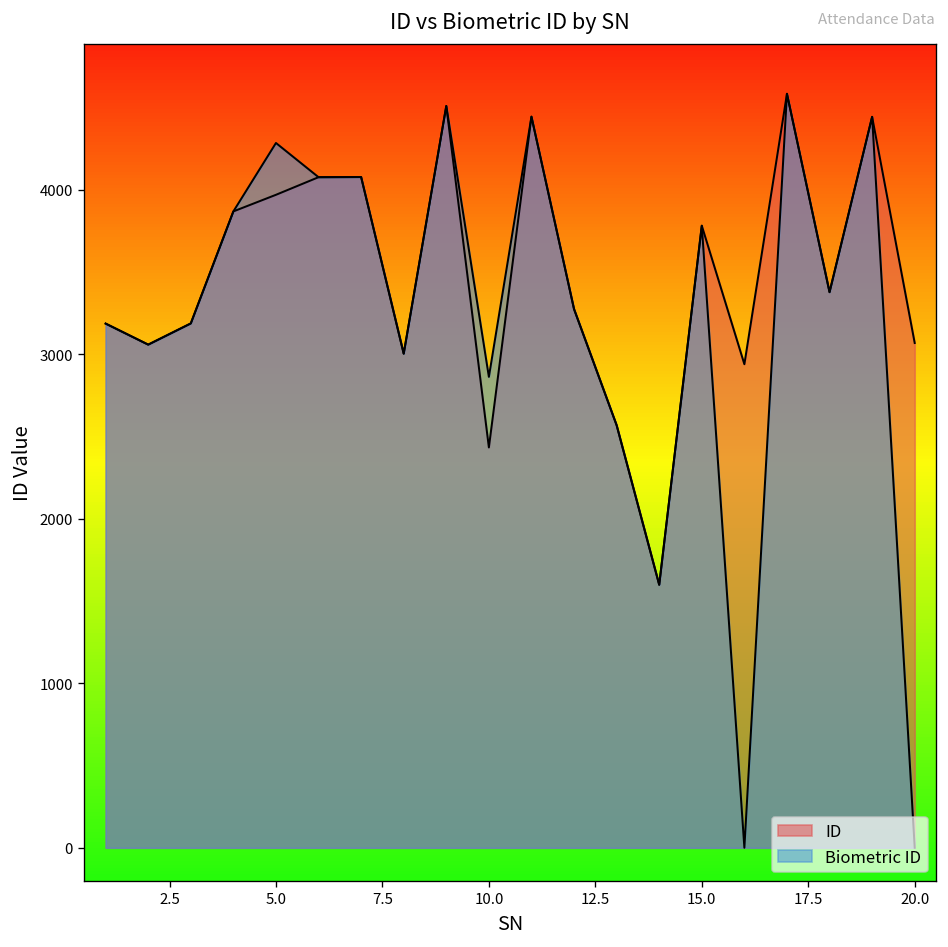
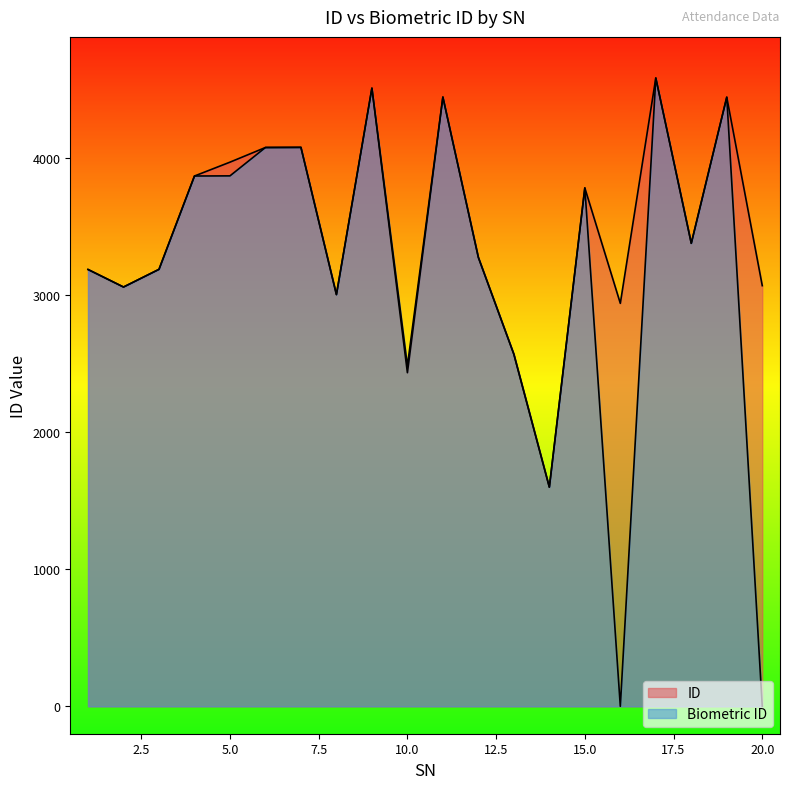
  {
    "ID": {
      "5.0": 3970,
      "10.0": 2430,
      "20.0": 3070
    },
    "Biometric ID": {
-     "5.0": 4290,
-     "10.0": 2860
+     "5.0": 3870,
+     "10.0": 2480
    }
  }
